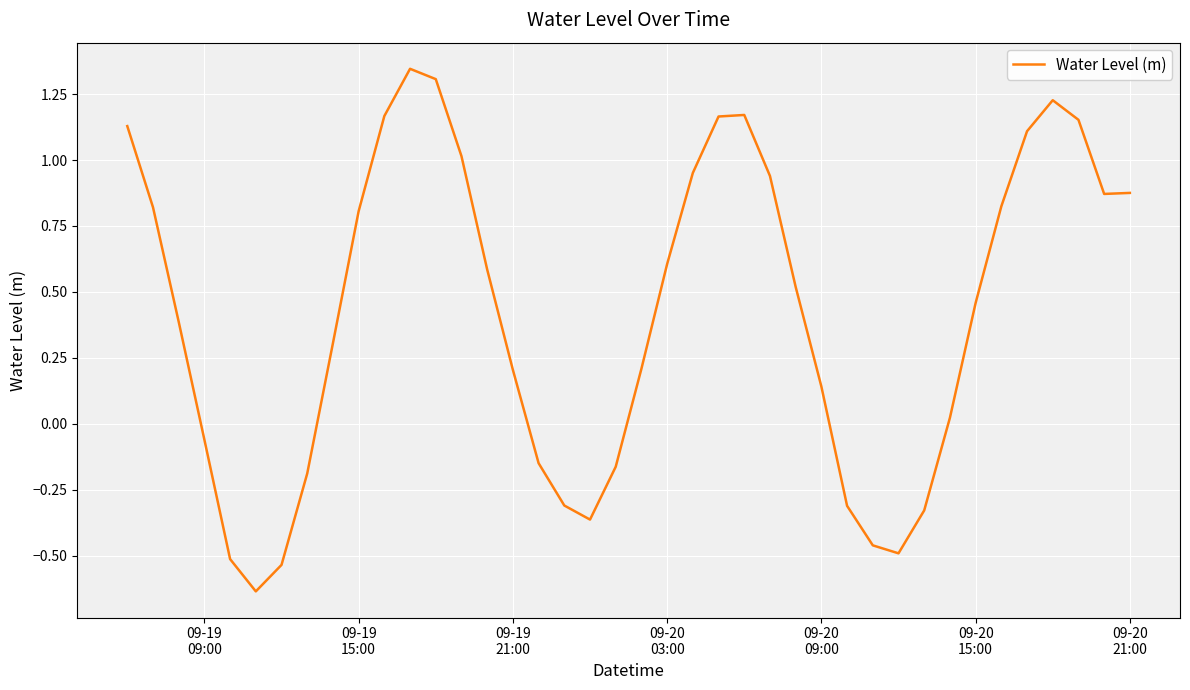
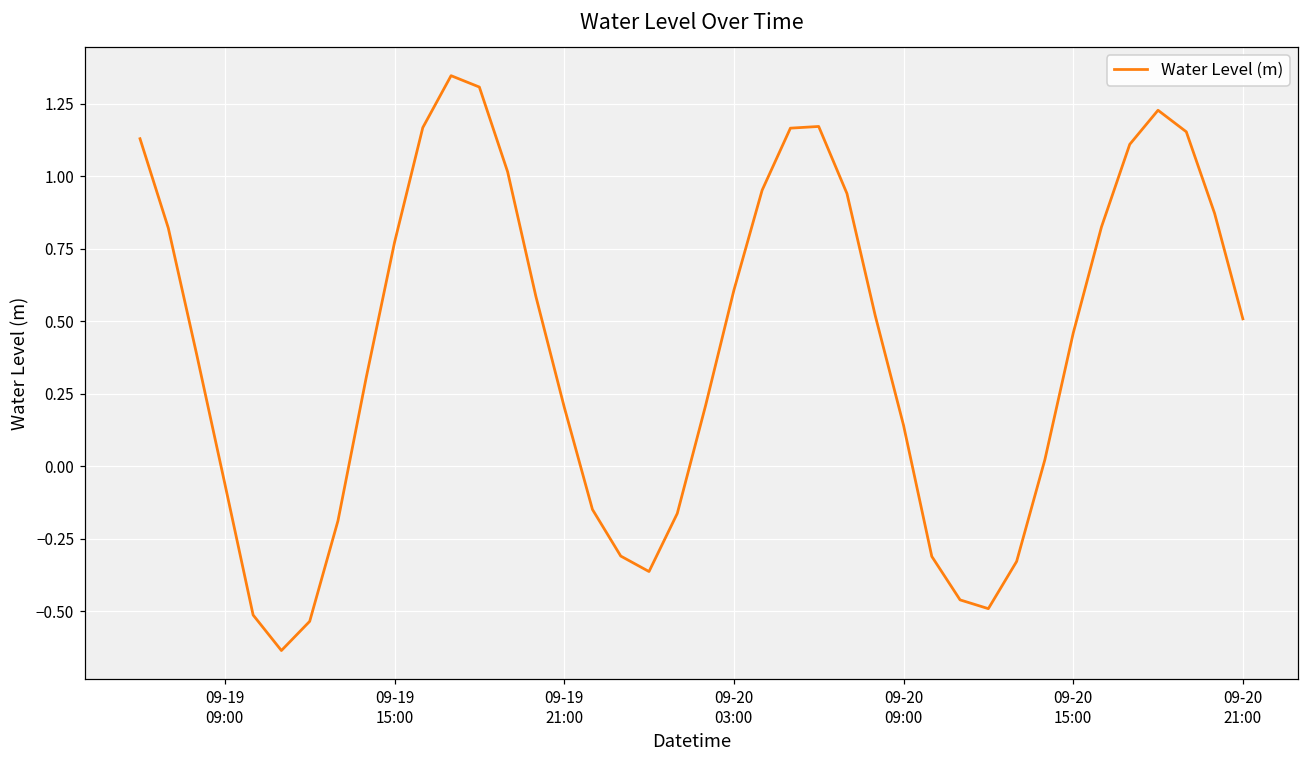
  {
    "09-19 09:00": -0.06,
-   "09-19 15:00": 0.81,
+   "09-19 15:00": 0.77,
    "09-19 21:00": 0.20,
    "09-20 03:00": 0.61,
    "09-20 09:00": 0.14,
    "09-20 15:00": 0.46,
-   "09-20 21:00": 0.88
+   "09-20 21:00": 0.51
  }
